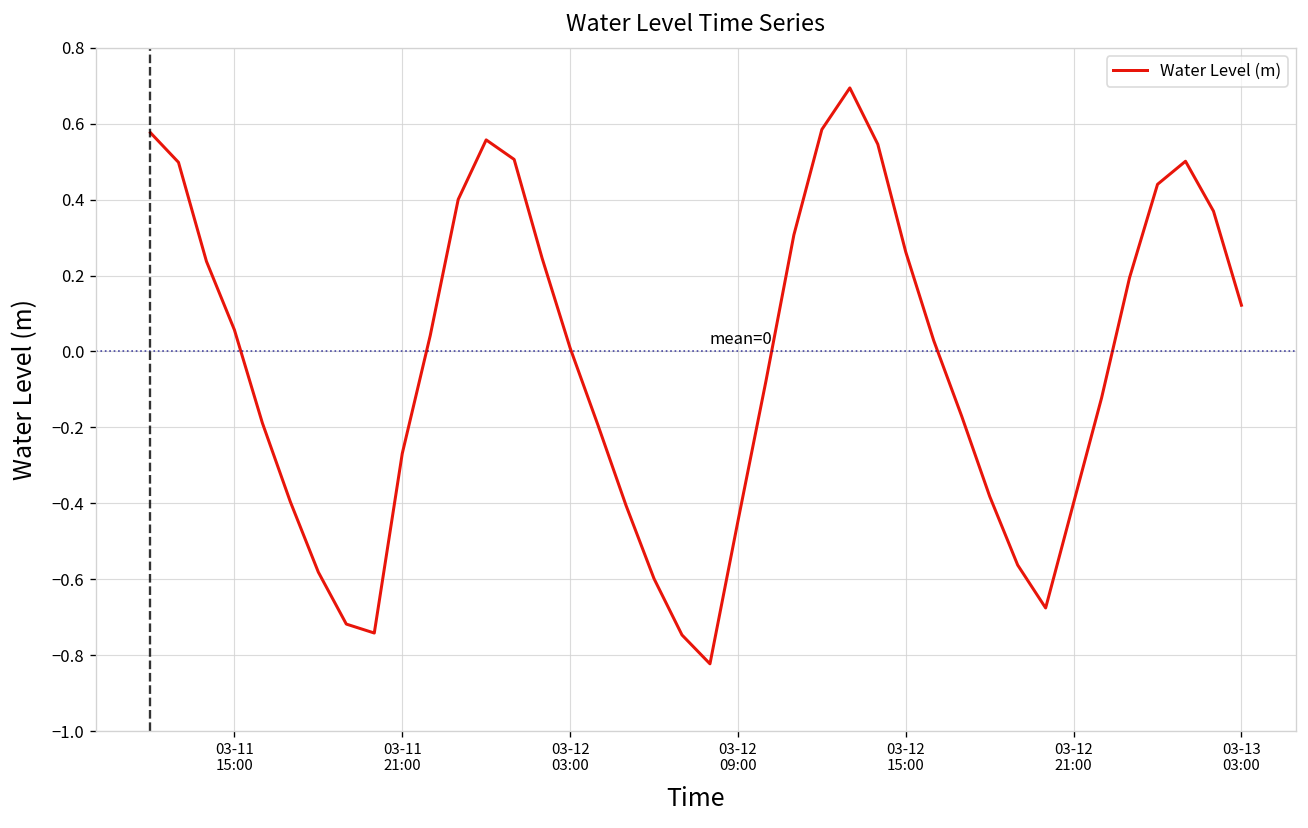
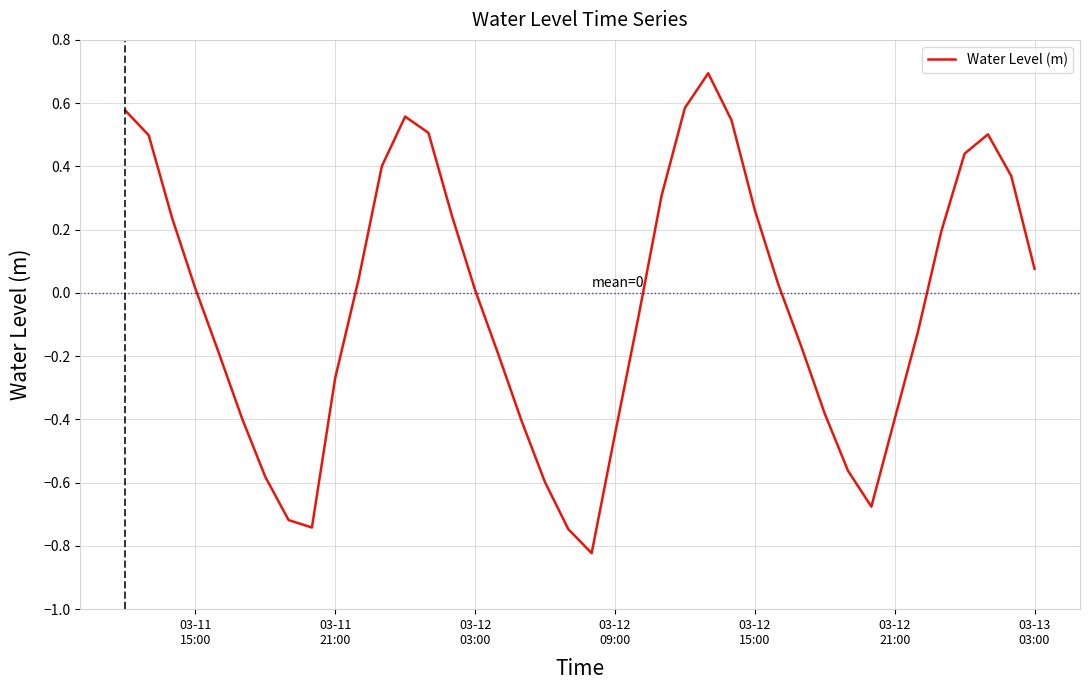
  {
-   "03-11 15:00": 0.06,
+   "03-11 15:00": 0.01,
    "03-11 21:00": -0.27,
    "03-12 03:00": 0.01,
    "03-12 09:00": -0.45,
    "03-12 15:00": 0.26,
    "03-12 21:00": -0.40,
-   "03-13 03:00": 0.12
+   "03-13 03:00": 0.08
  }
